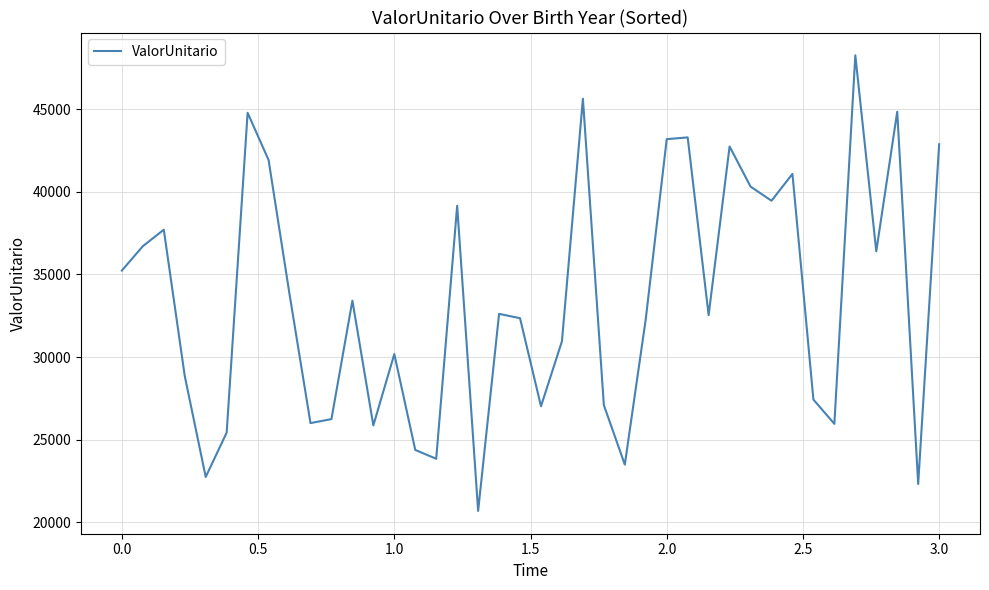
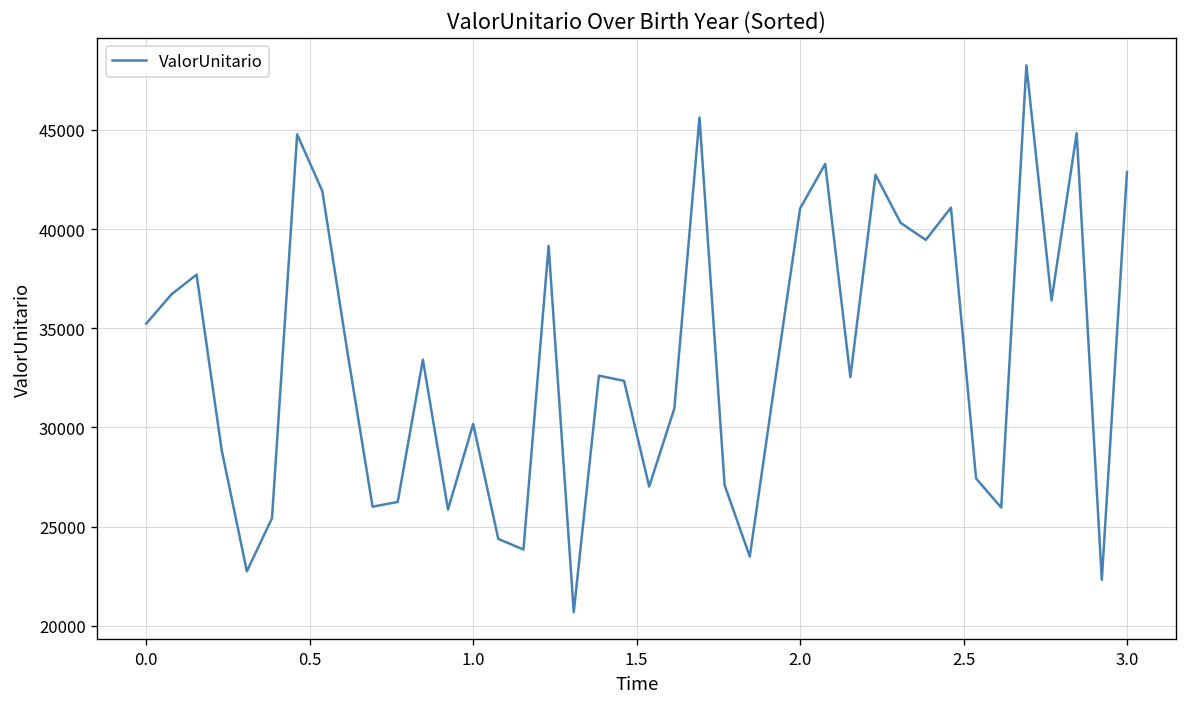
  {
    "0.0": 35200,
    "1.0": 30200,
-   "2.0": 43200,
+   "2.0": 41000,
    "3.0": 42900
  }
